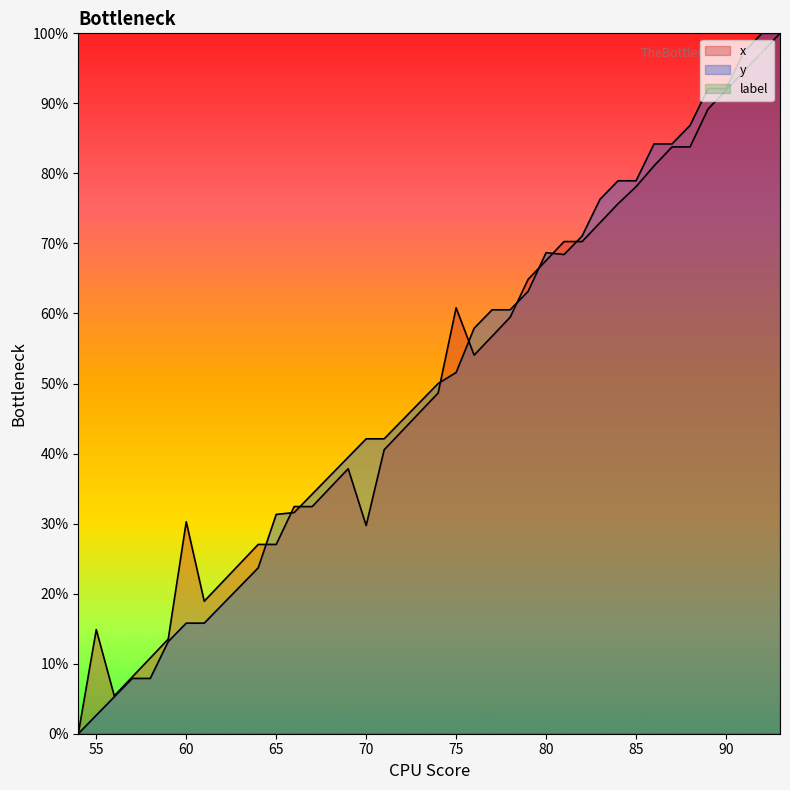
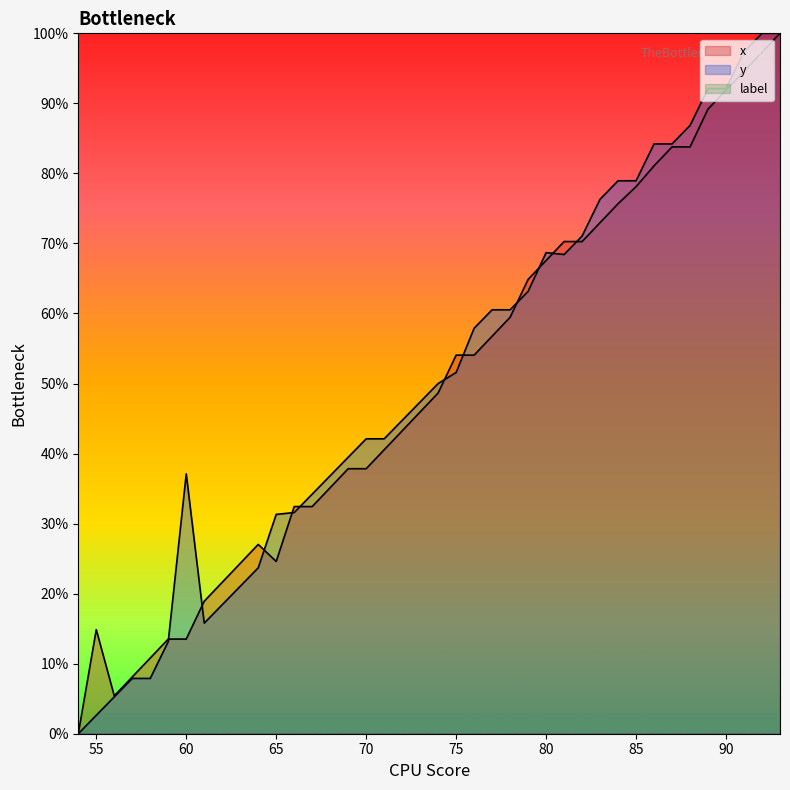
  {
    "x": {
      "55": "15%",
-     "60": "30%",
-     "65": "27%",
-     "70": "30%",
-     "75": "61%",
+     "60": "14%",
+     "65": "25%",
+     "70": "38%",
+     "75": "54%",
      "80": "68%",
      "85": "78%"
    },
    "y": {
-     "60": "16%",
+     "60": "37%",
      "65": "31%",
      "70": "42%",
      "75": "52%",
      "80": "69%",
      "85": "79%"
    }
  }
